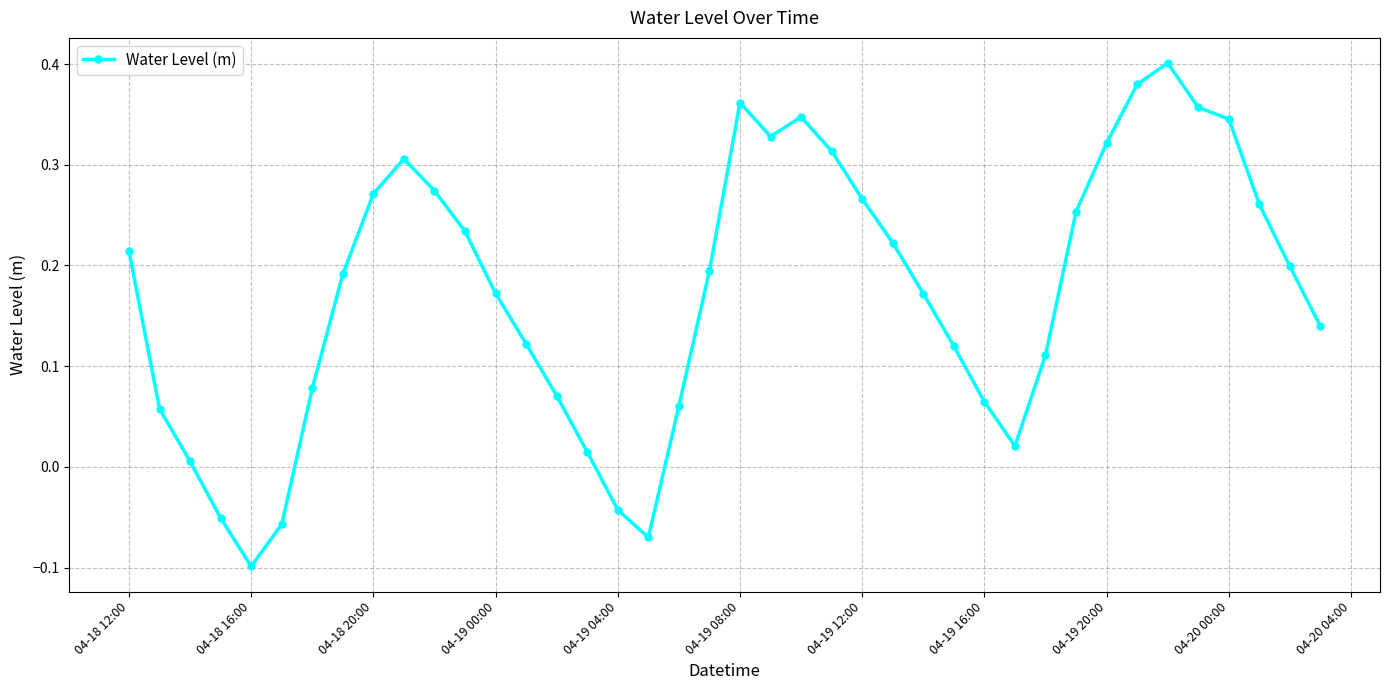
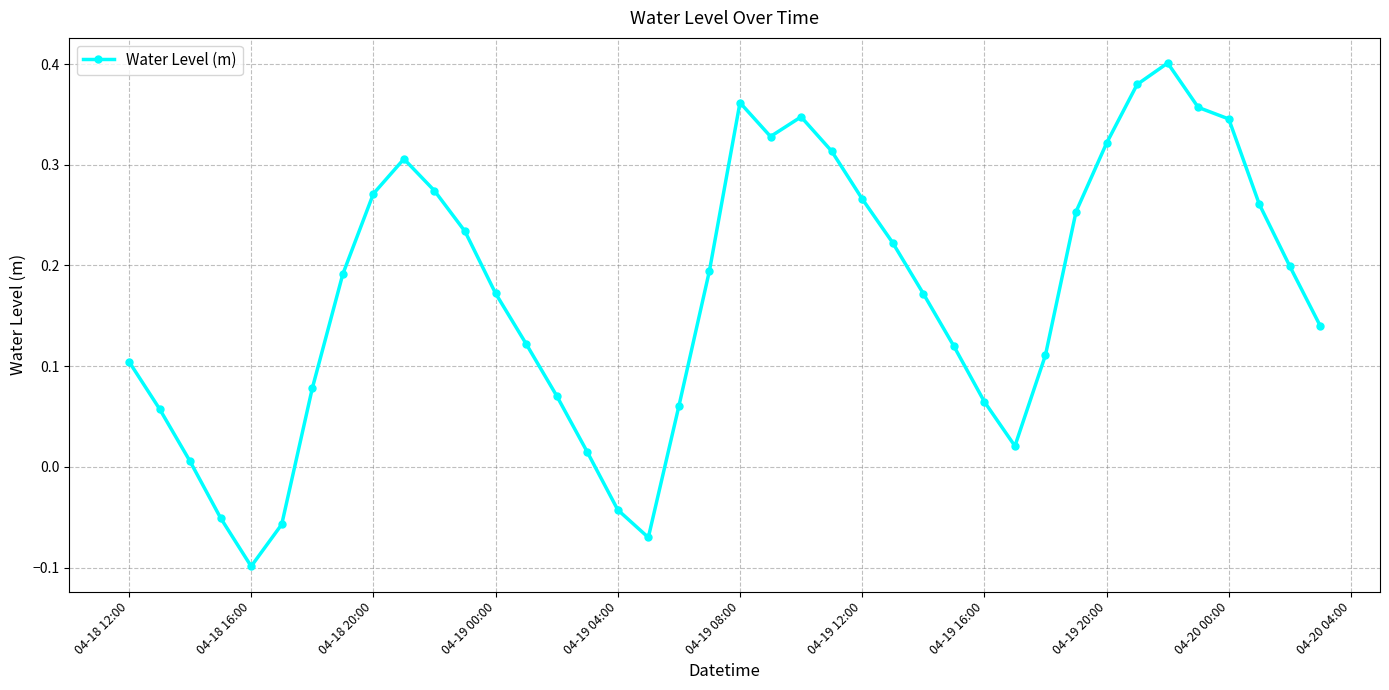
  {
-   "04-18 12:00": 0.214,
+   "04-18 12:00": 0.105,
    "04-18 16:00": -0.099,
    "04-18 20:00": 0.271,
    "04-19 00:00": 0.172,
    "04-19 04:00": -0.043,
    "04-19 08:00": 0.362,
    "04-19 12:00": 0.266,
    "04-19 16:00": 0.065,
    "04-19 20:00": 0.321,
    "04-20 00:00": 0.345
  }
